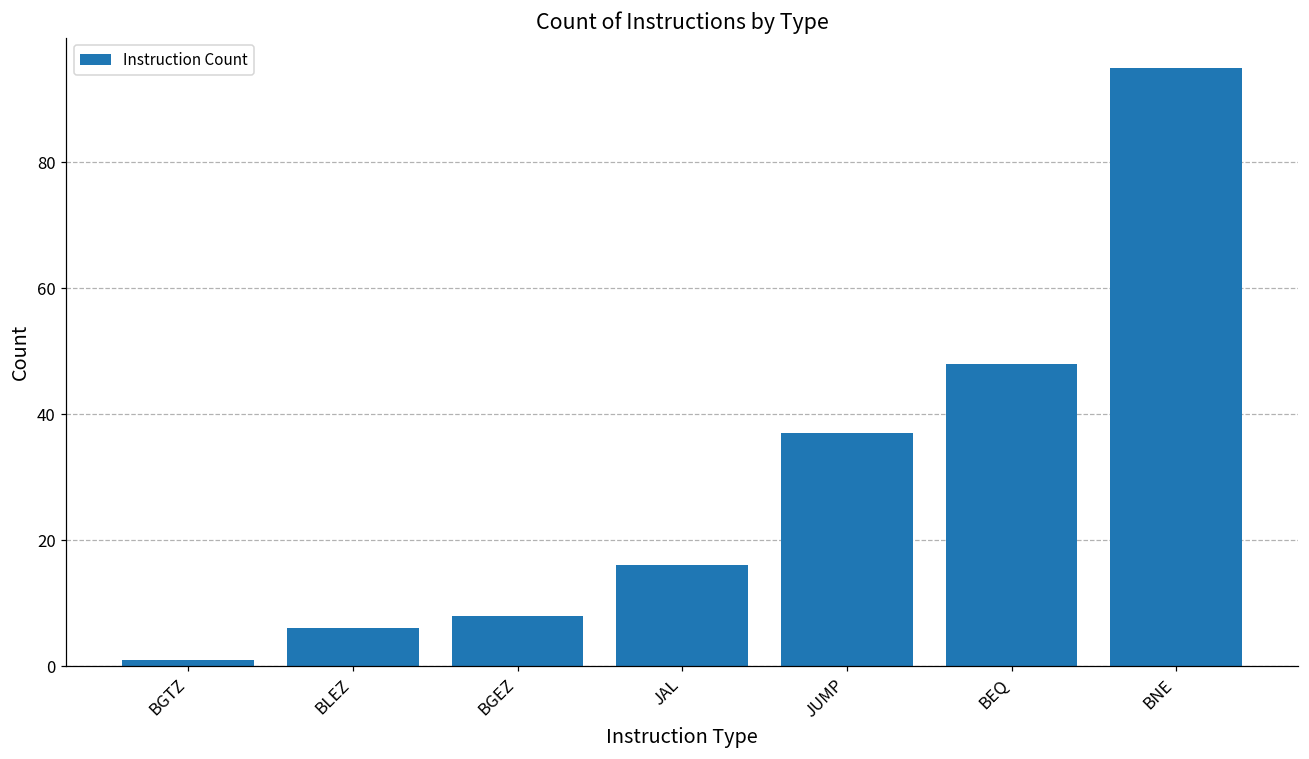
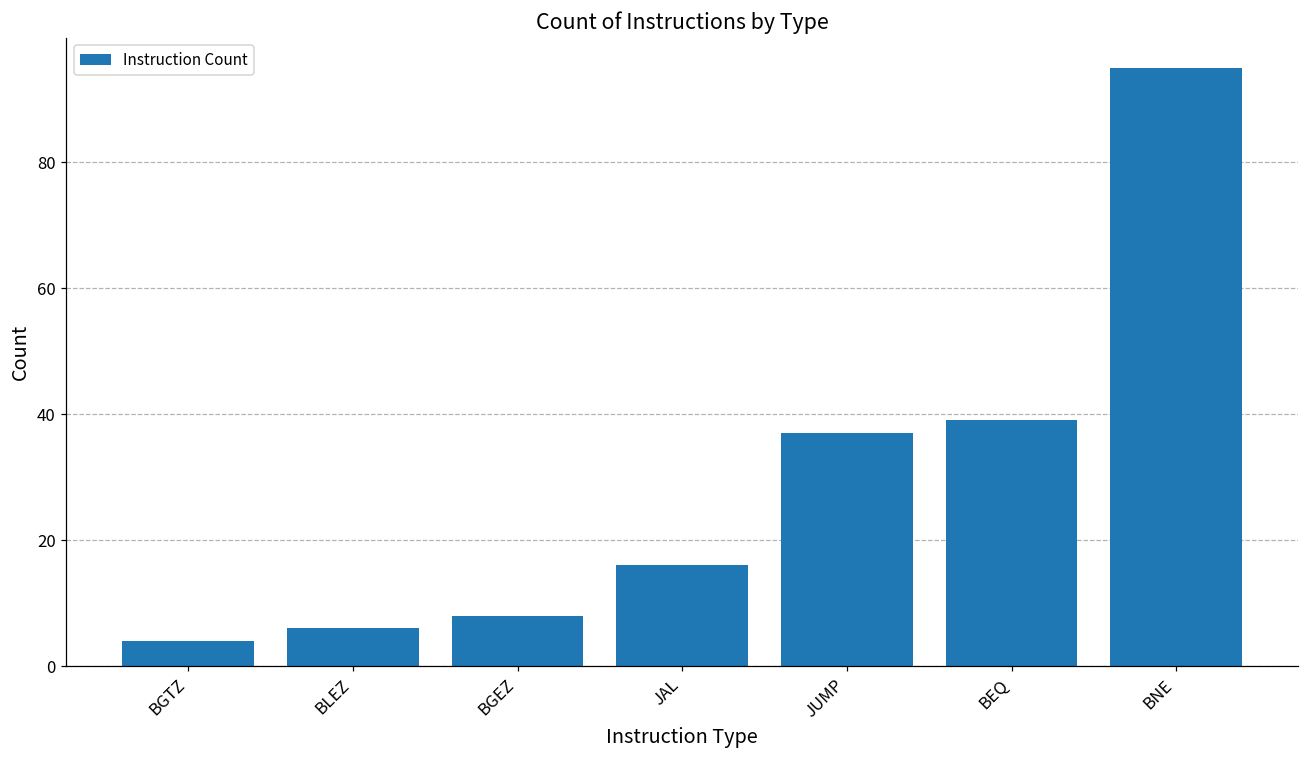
  {
-   "BGTZ": 1,
+   "BGTZ": 4,
    "BLEZ": 6,
    "BGEZ": 8,
    "JAL": 16,
    "JUMP": 37,
-   "BEQ": 48,
+   "BEQ": 39,
    "BNE": 95
  }
